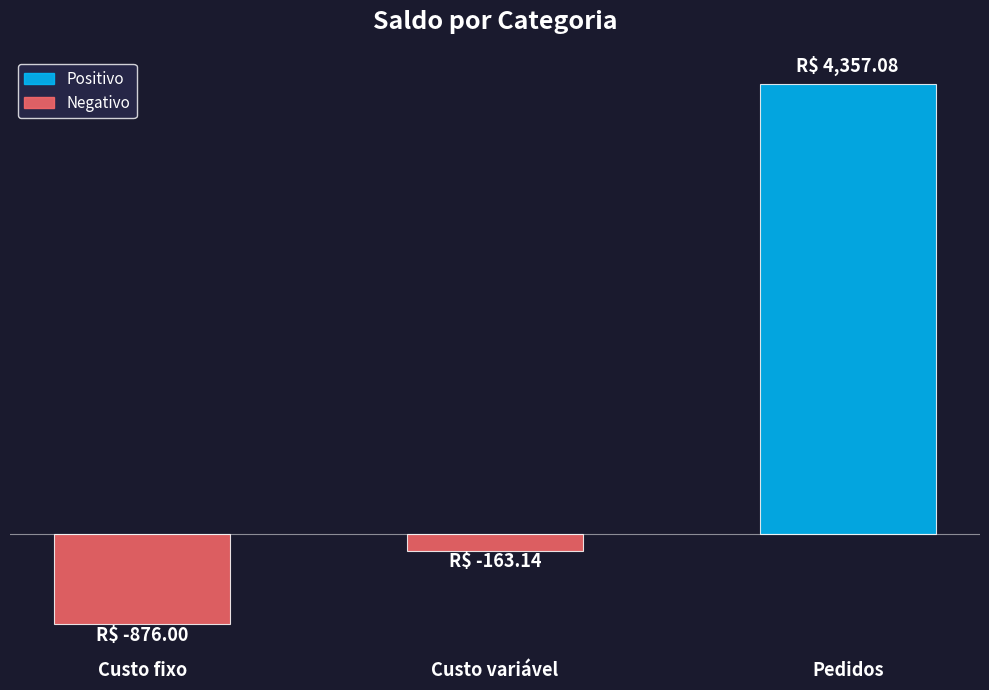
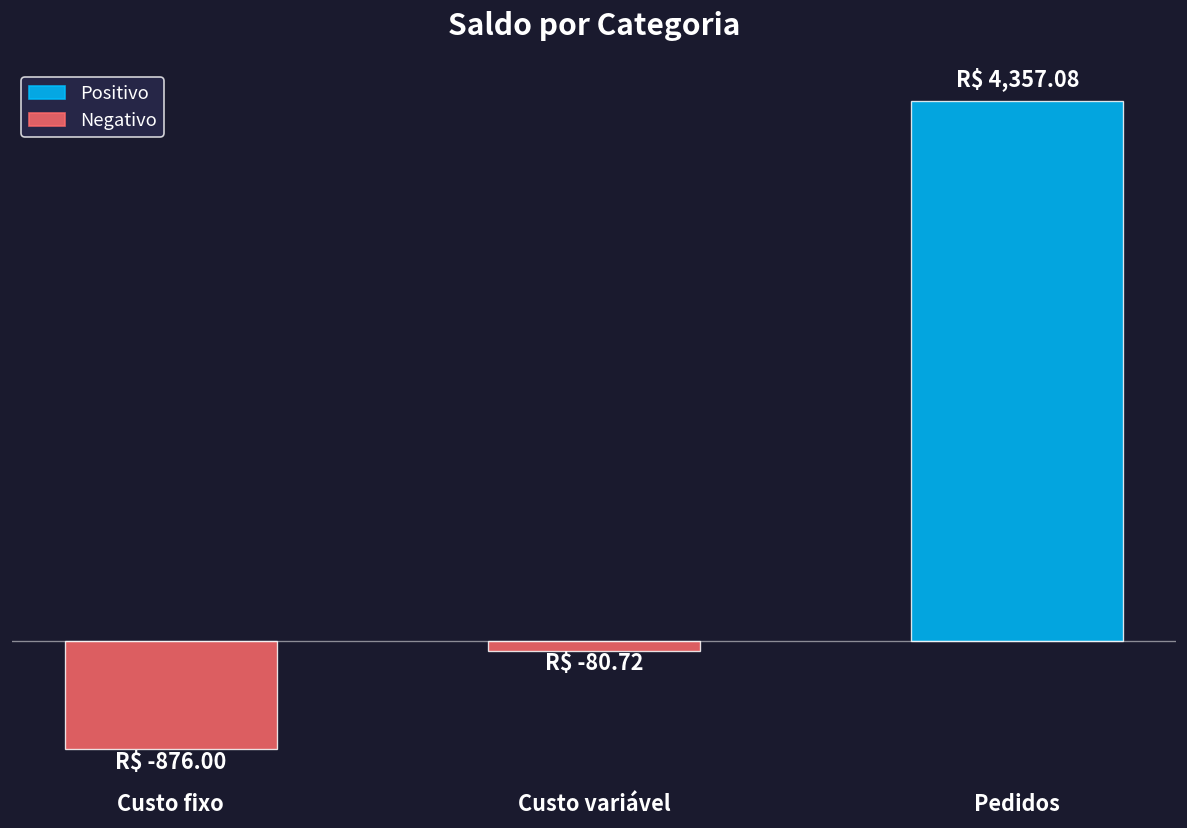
  {
    "Custo fixo": "-876.00",
-   "Custo variável": "-163.14",
+   "Custo variável": "-80.72",
    "Pedidos": "4,357.08"
  }
